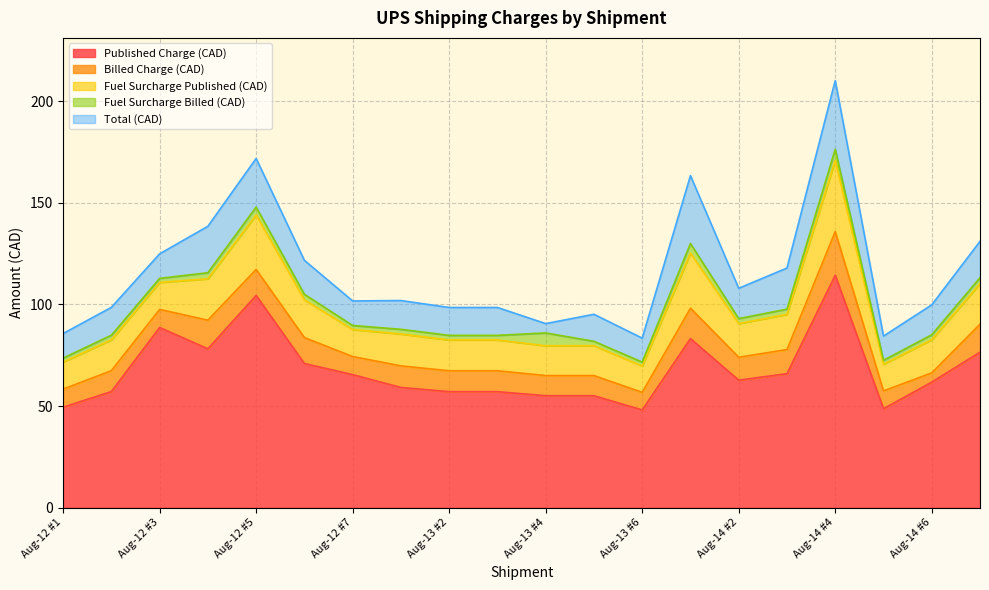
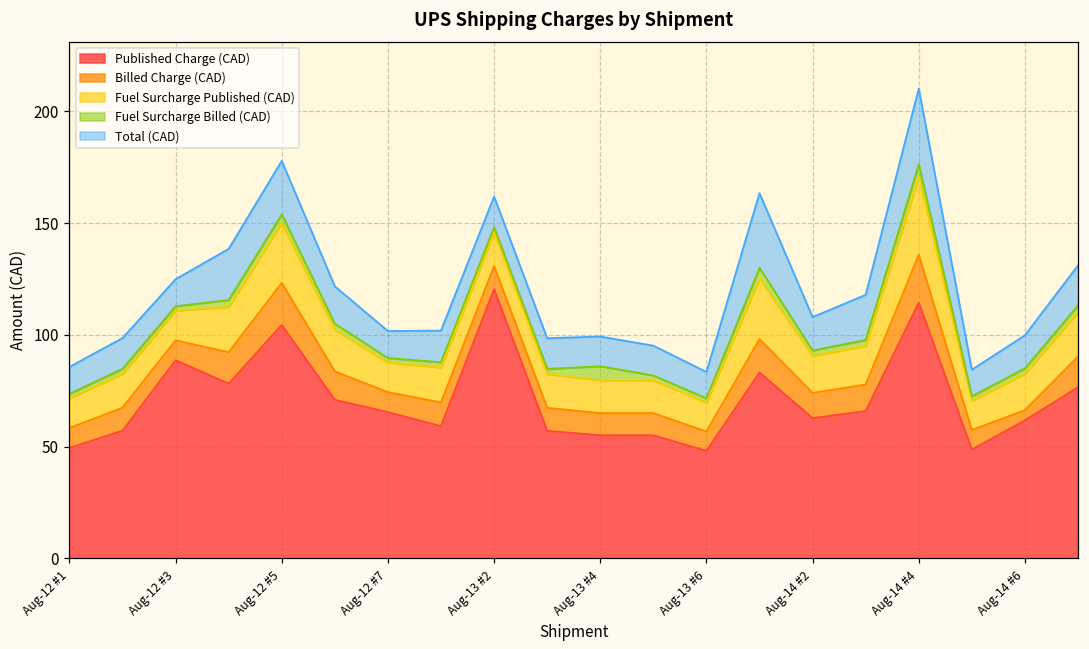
  {
    "Published Charge (CAD)": {
      "Aug-12 #1": 49,
      "Aug-12 #3": 89,
      "Aug-12 #5": 104,
      "Aug-12 #7": 65,
-     "Aug-13 #2": 57,
+     "Aug-13 #2": 121,
      "Aug-13 #4": 55,
      "Aug-13 #6": 48,
      "Aug-14 #2": 63,
      "Aug-14 #4": 114,
      "Aug-14 #6": 62
    },
    "Billed Charge (CAD)": {
      "Aug-12 #1": 9,
      "Aug-12 #3": 9,
-     "Aug-12 #5": 13,
+     "Aug-12 #5": 19,
      "Aug-12 #7": 9,
      "Aug-13 #2": 10,
      "Aug-13 #4": 10,
      "Aug-13 #6": 9,
      "Aug-14 #2": 11,
      "Aug-14 #4": 21,
      "Aug-14 #6": 5
    },
    "Fuel Surcharge Published (CAD)": {
      "Aug-12 #1": 13,
      "Aug-12 #3": 13,
      "Aug-12 #5": 27,
      "Aug-12 #7": 13,
      "Aug-13 #2": 15,
      "Aug-13 #4": 15,
      "Aug-13 #6": 13,
      "Aug-14 #2": 17,
      "Aug-14 #4": 35,
      "Aug-14 #6": 16
    },
    "Fuel Surcharge Billed (CAD)": {
      "Aug-12 #1": 2,
      "Aug-12 #3": 2,
      "Aug-12 #5": 4,
      "Aug-12 #7": 2,
      "Aug-13 #2": 2,
      "Aug-13 #4": 6,
      "Aug-13 #6": 2,
      "Aug-14 #2": 2,
      "Aug-14 #4": 6,
      "Aug-14 #6": 2
    },
    "Total (CAD)": {
      "Aug-12 #1": 12,
      "Aug-12 #3": 12,
      "Aug-12 #5": 24,
      "Aug-12 #7": 12,
      "Aug-13 #2": 14,
-     "Aug-13 #4": 5,
+     "Aug-13 #4": 13,
      "Aug-13 #6": 12,
      "Aug-14 #2": 15,
      "Aug-14 #4": 34,
      "Aug-14 #6": 15
    }
  }
